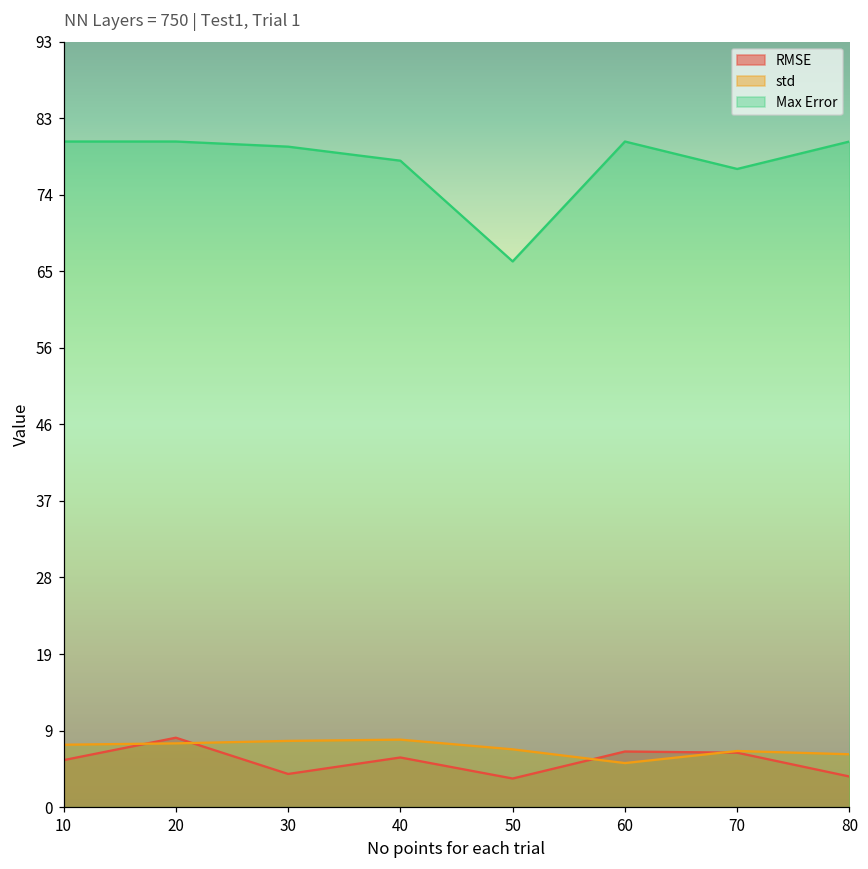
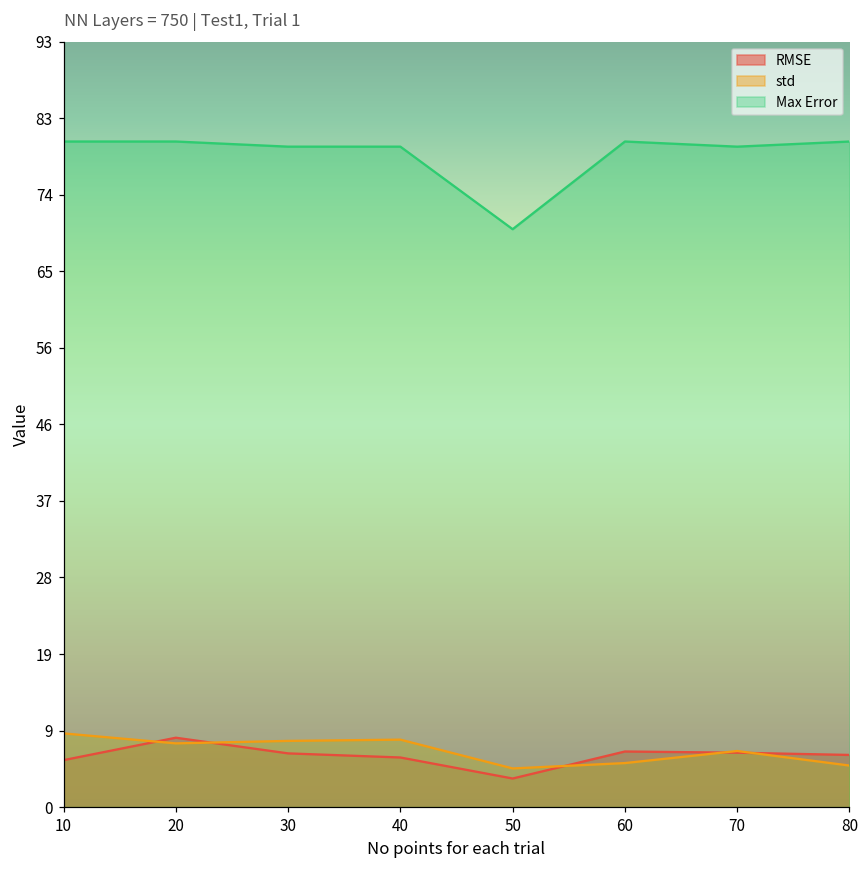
  {
    "RMSE": {
      "10": 6,
      "20": 8,
-     "30": 4,
+     "30": 7,
      "40": 6,
      "50": 3,
      "60": 7,
-     "80": 4
+     "80": 6
    },
    "std": {
-     "10": 8,
+     "10": 9,
      "20": 8,
      "30": 8,
      "40": 8,
-     "50": 7,
+     "50": 5,
      "60": 5,
-     "80": 6
+     "80": 5
    },
    "Max Error": {
      "10": 81,
      "20": 81,
      "30": 80,
-     "40": 78,
-     "50": 66,
+     "40": 80,
+     "50": 70,
      "60": 81,
-     "70": 77,
+     "70": 80,
      "80": 81
    }
  }
